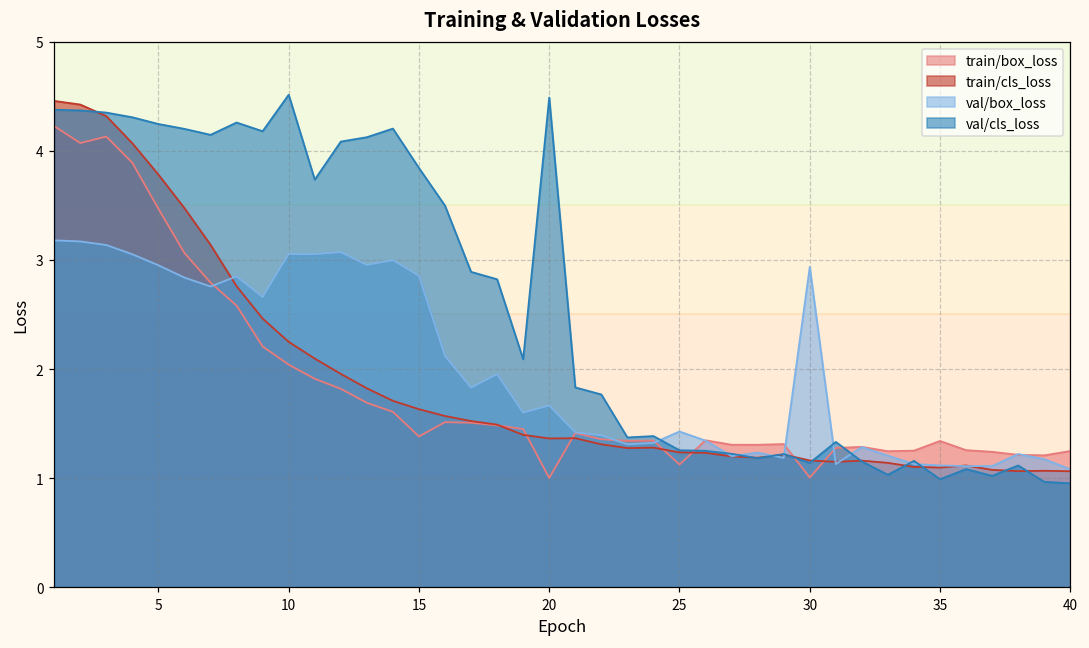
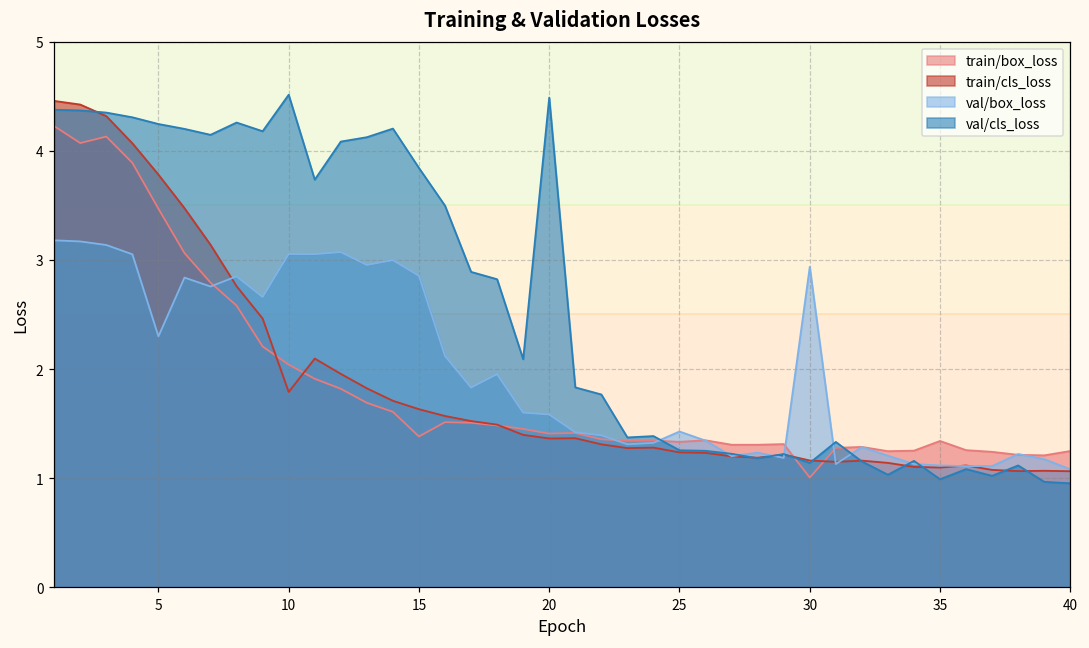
  {
    "train/box_loss": {
      "5": 3.5,
      "10": 2.0,
      "15": 1.4,
-     "20": 1.0,
-     "25": 1.1,
+     "20": 1.4,
+     "25": 1.3,
      "30": 1.0,
      "35": 1.3,
      "40": 1.2
    },
    "train/cls_loss": {
      "5": 3.8,
-     "10": 2.2,
+     "10": 1.8,
      "15": 1.6,
      "20": 1.4
    },
    "val/box_loss": {
-     "5": 3.0,
+     "5": 2.3,
      "10": 3.1,
      "15": 2.9,
-     "20": 1.7,
+     "20": 1.6,
      "25": 1.4,
      "30": 2.9
    },
    "val/cls_loss": {
      "5": 4.2,
      "10": 4.5,
      "15": 3.8,
      "20": 4.5,
      "35": 1.0,
      "40": 1.0
    }
  }
